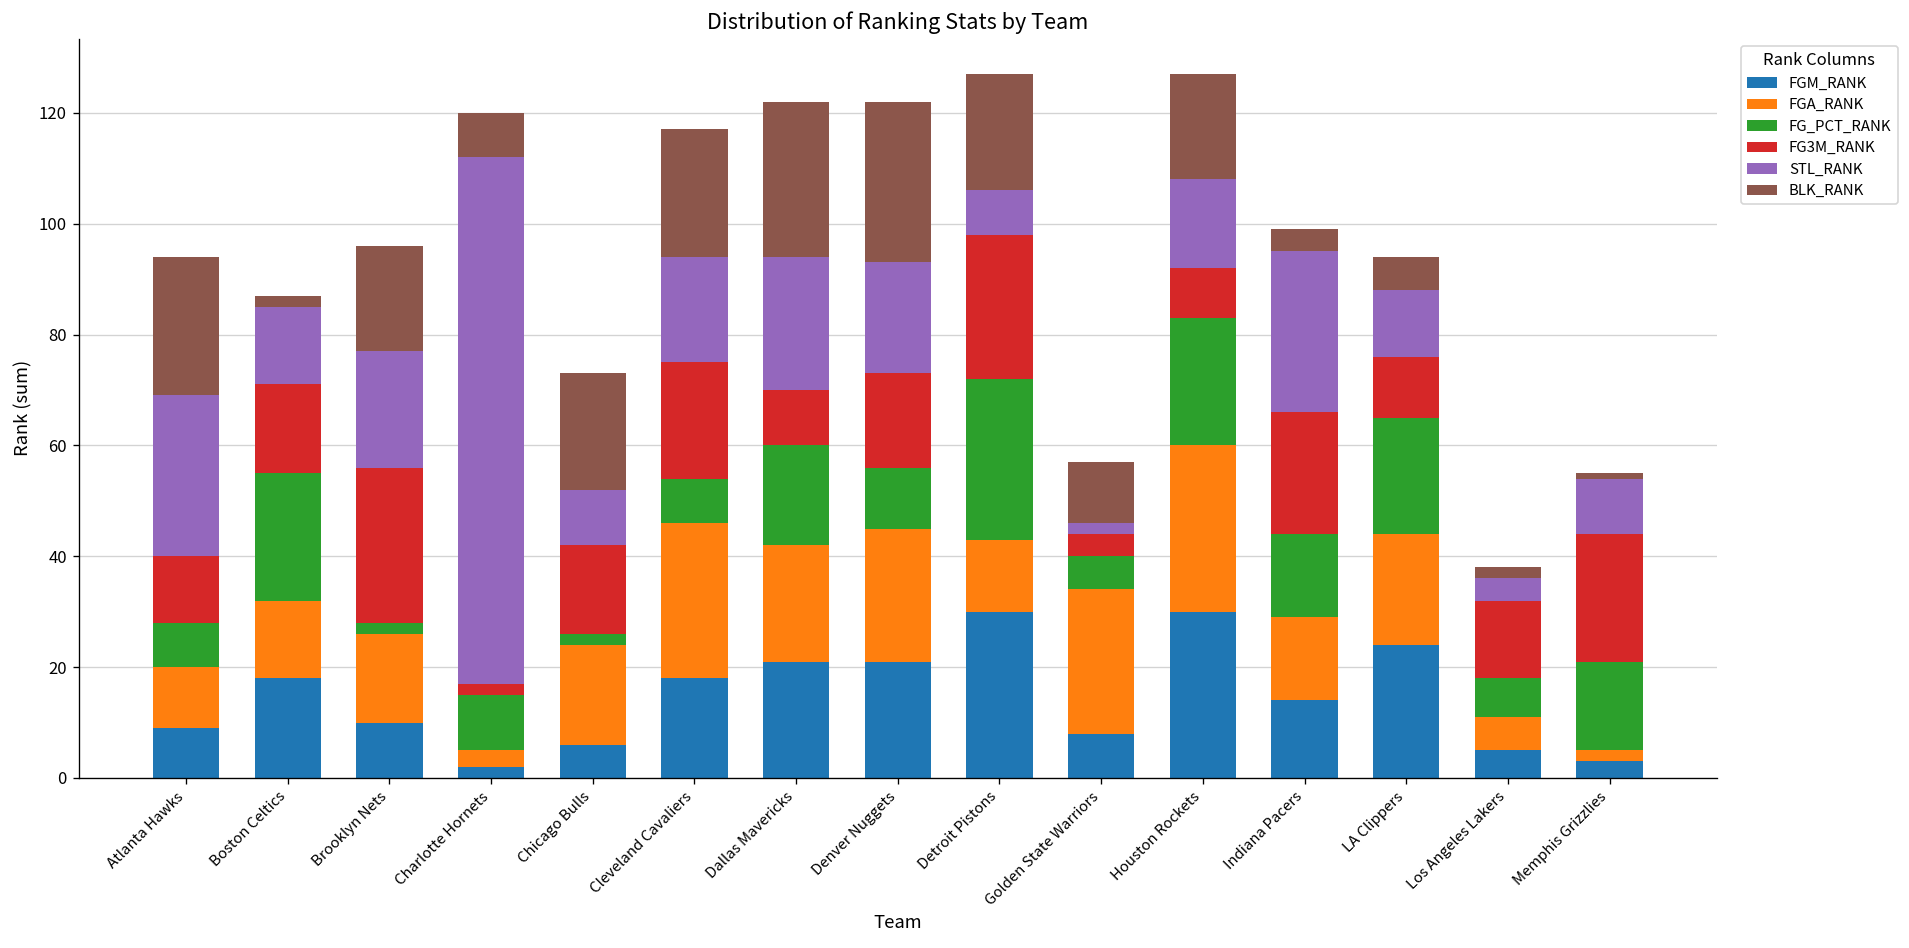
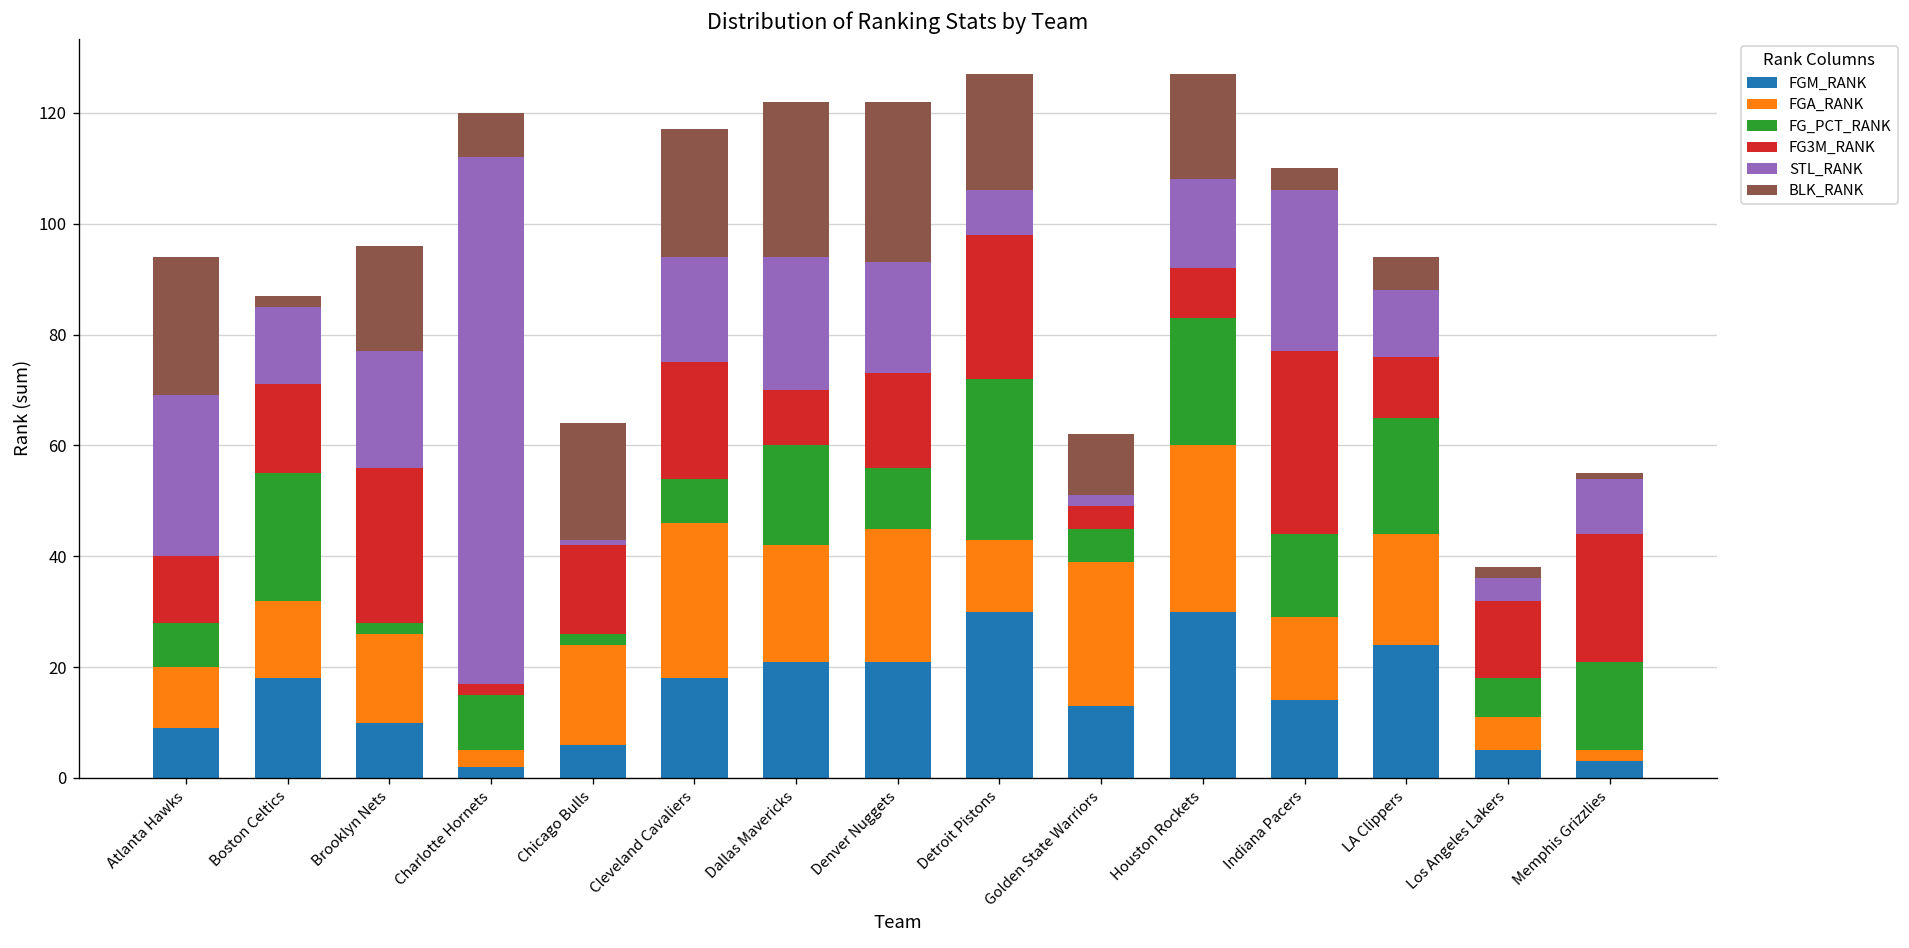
  {
    "FGM_RANK": {
      "Atlanta Hawks": 9,
      "Boston Celtics": 18,
      "Brooklyn Nets": 10,
      "Charlotte Hornets": 2,
      "Chicago Bulls": 6,
      "Cleveland Cavaliers": 18,
      "Dallas Mavericks": 21,
      "Denver Nuggets": 21,
      "Detroit Pistons": 30,
-     "Golden State Warriors": 8,
+     "Golden State Warriors": 13,
      "Houston Rockets": 30,
      "Indiana Pacers": 14,
      "LA Clippers": 24,
      "Los Angeles Lakers": 5,
      "Memphis Grizzlies": 3
    },
    "FGA_RANK": {
      "Atlanta Hawks": 11,
      "Boston Celtics": 14,
      "Brooklyn Nets": 16,
      "Charlotte Hornets": 3,
      "Chicago Bulls": 18,
      "Cleveland Cavaliers": 28,
      "Dallas Mavericks": 21,
      "Denver Nuggets": 24,
      "Detroit Pistons": 13,
      "Golden State Warriors": 26,
      "Houston Rockets": 30,
      "Indiana Pacers": 15,
      "LA Clippers": 20,
      "Los Angeles Lakers": 6,
      "Memphis Grizzlies": 2
    },
    "FG_PCT_RANK": {
      "Atlanta Hawks": 8,
      "Boston Celtics": 23,
      "Brooklyn Nets": 2,
      "Charlotte Hornets": 10,
      "Chicago Bulls": 2,
      "Cleveland Cavaliers": 8,
      "Dallas Mavericks": 18,
      "Denver Nuggets": 11,
      "Detroit Pistons": 29,
      "Golden State Warriors": 6,
      "Houston Rockets": 23,
      "Indiana Pacers": 15,
      "LA Clippers": 21,
      "Los Angeles Lakers": 7,
      "Memphis Grizzlies": 16
    },
    "FG3M_RANK": {
      "Atlanta Hawks": 12,
      "Boston Celtics": 16,
      "Brooklyn Nets": 28,
      "Charlotte Hornets": 2,
      "Chicago Bulls": 16,
      "Cleveland Cavaliers": 21,
      "Dallas Mavericks": 10,
      "Denver Nuggets": 17,
      "Detroit Pistons": 26,
      "Golden State Warriors": 4,
      "Houston Rockets": 9,
-     "Indiana Pacers": 22,
+     "Indiana Pacers": 33,
      "LA Clippers": 11,
      "Los Angeles Lakers": 14,
      "Memphis Grizzlies": 23
    },
    "STL_RANK": {
      "Atlanta Hawks": 29,
      "Boston Celtics": 14,
      "Brooklyn Nets": 21,
      "Charlotte Hornets": 95,
-     "Chicago Bulls": 10,
+     "Chicago Bulls": 1,
      "Cleveland Cavaliers": 19,
      "Dallas Mavericks": 24,
      "Denver Nuggets": 20,
      "Detroit Pistons": 8,
      "Golden State Warriors": 2,
      "Houston Rockets": 16,
      "Indiana Pacers": 29,
      "LA Clippers": 12,
      "Los Angeles Lakers": 4,
      "Memphis Grizzlies": 10
    },
    "BLK_RANK": {
      "Atlanta Hawks": 25,
      "Boston Celtics": 2,
      "Brooklyn Nets": 19,
      "Charlotte Hornets": 8,
      "Chicago Bulls": 21,
      "Cleveland Cavaliers": 23,
      "Dallas Mavericks": 28,
      "Denver Nuggets": 29,
      "Detroit Pistons": 21,
      "Golden State Warriors": 11,
      "Houston Rockets": 19,
      "Indiana Pacers": 4,
      "LA Clippers": 6,
      "Los Angeles Lakers": 2,
      "Memphis Grizzlies": 1
    }
  }
